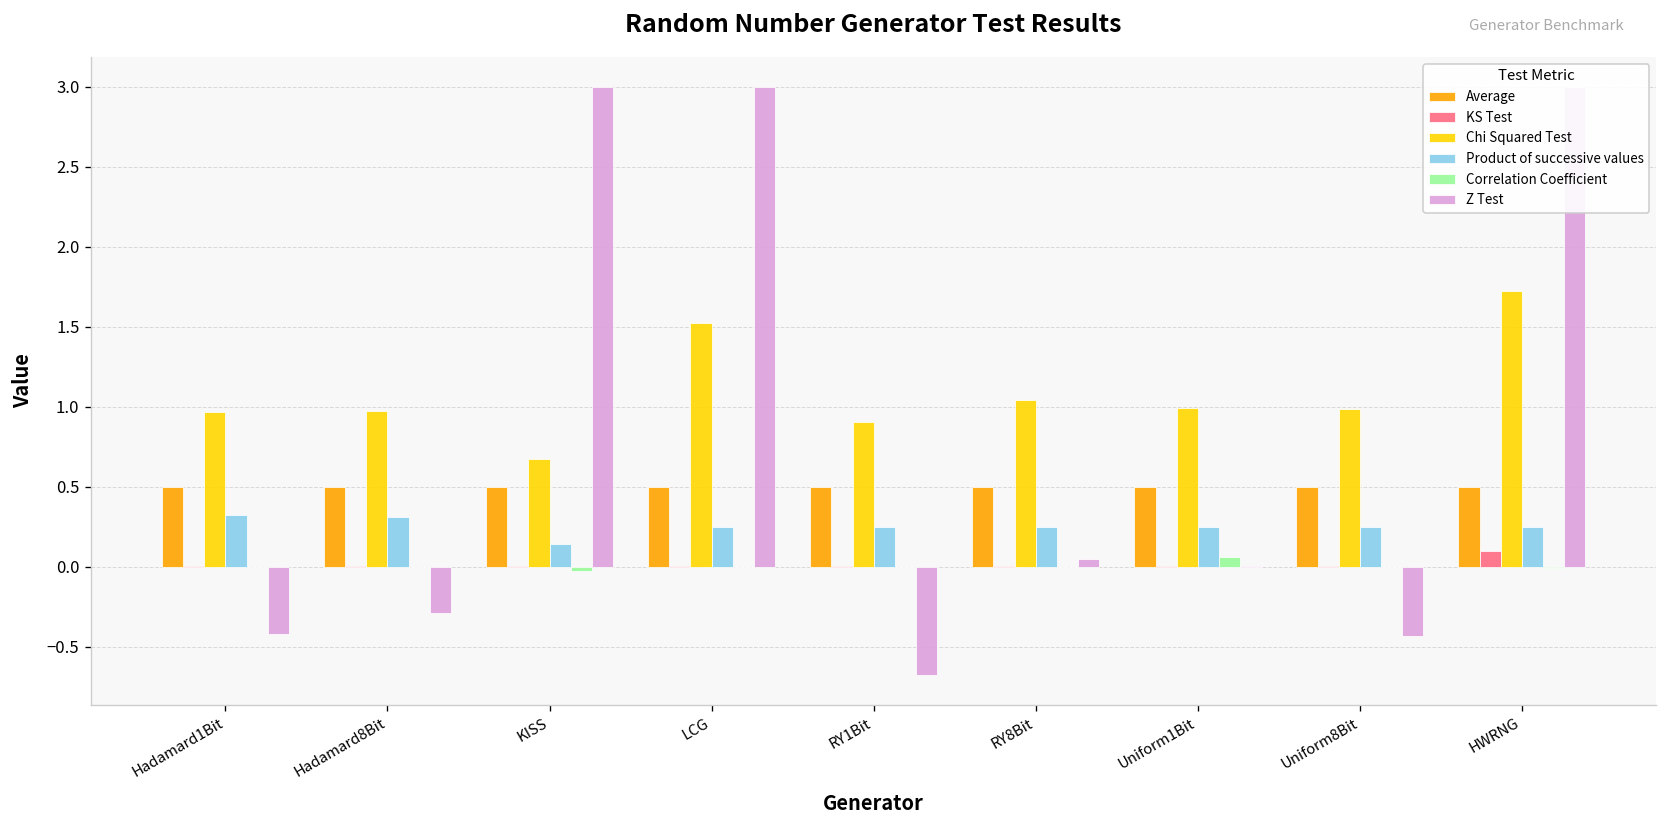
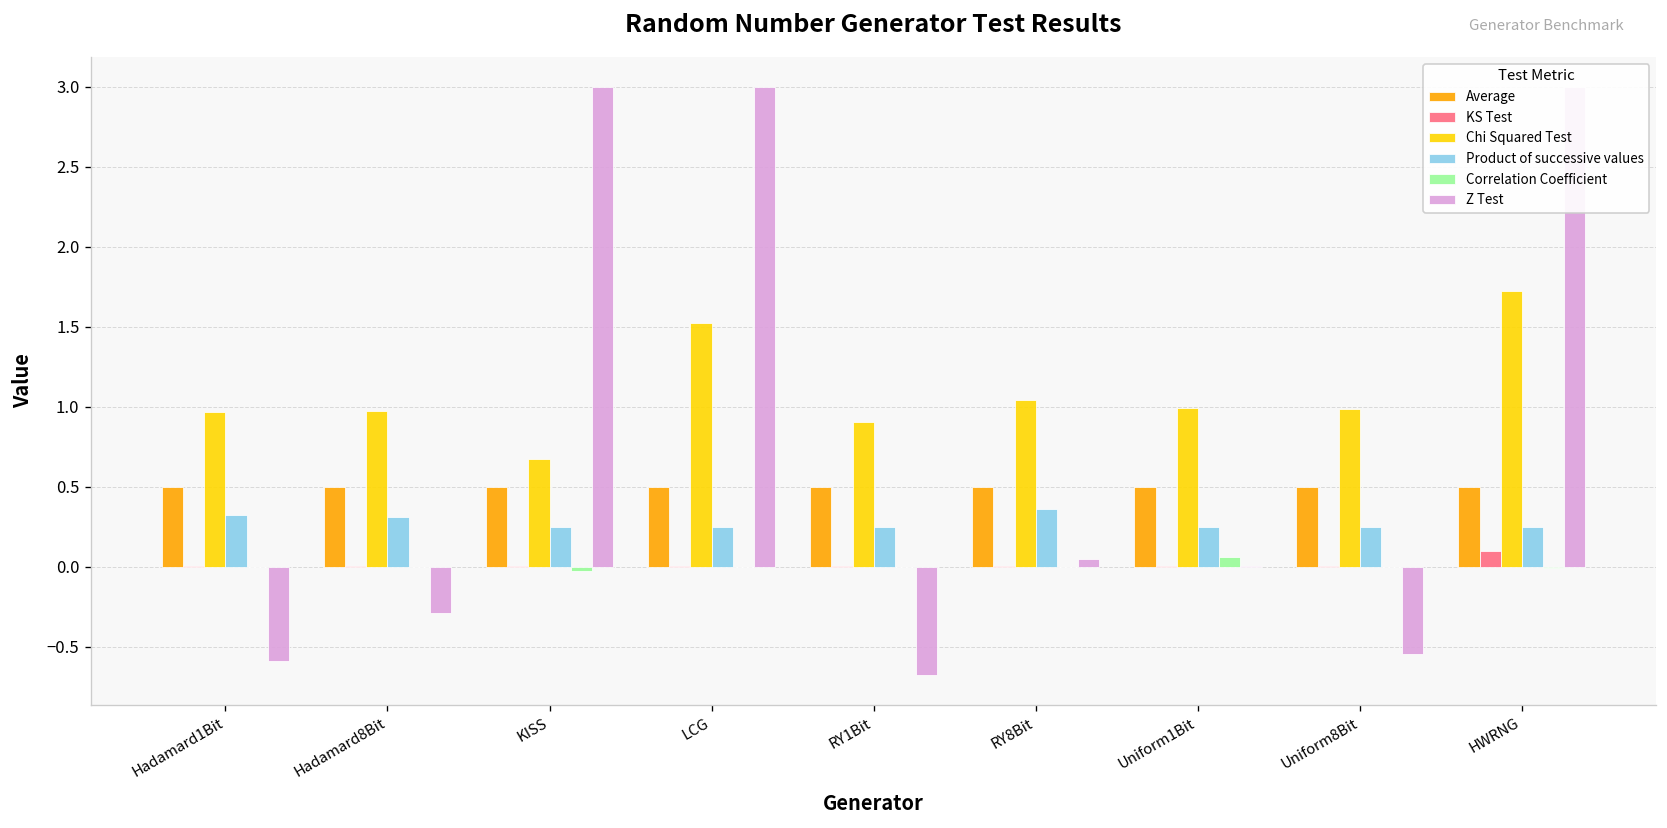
  {
    "KS Test": {
      "HWRNG": 0.10
    },
    "Product of successive values": {
      "Hadamard1Bit": 0.32,
      "Hadamard8Bit": 0.31,
-     "KISS": 0.14,
+     "KISS": 0.25,
      "LCG": 0.25,
      "RY1Bit": 0.25,
-     "RY8Bit": 0.25,
+     "RY8Bit": 0.36,
      "Uniform1Bit": 0.25,
      "Uniform8Bit": 0.25,
      "HWRNG": 0.25
    },
    "Correlation Coefficient": {
      "KISS": -0.02,
      "Uniform1Bit": 0.06
    },
    "Z Test": {
-     "Hadamard1Bit": -0.42,
+     "Hadamard1Bit": -0.59,
      "Hadamard8Bit": -0.29,
      "KISS": 3.00,
      "LCG": 3.00,
      "RY1Bit": -0.68,
      "RY8Bit": 0.05,
-     "Uniform8Bit": -0.43
+     "Uniform8Bit": -0.55
    }
  }
